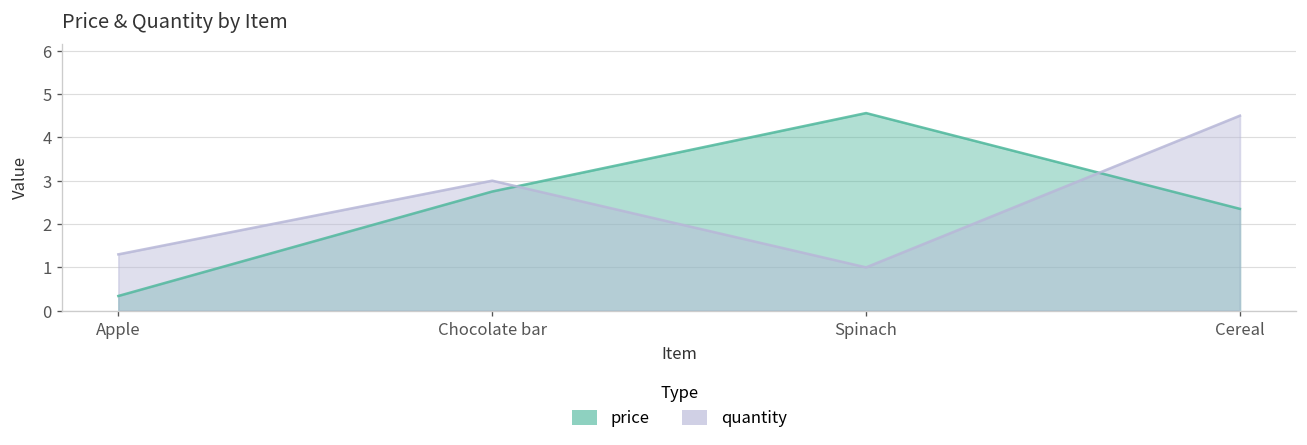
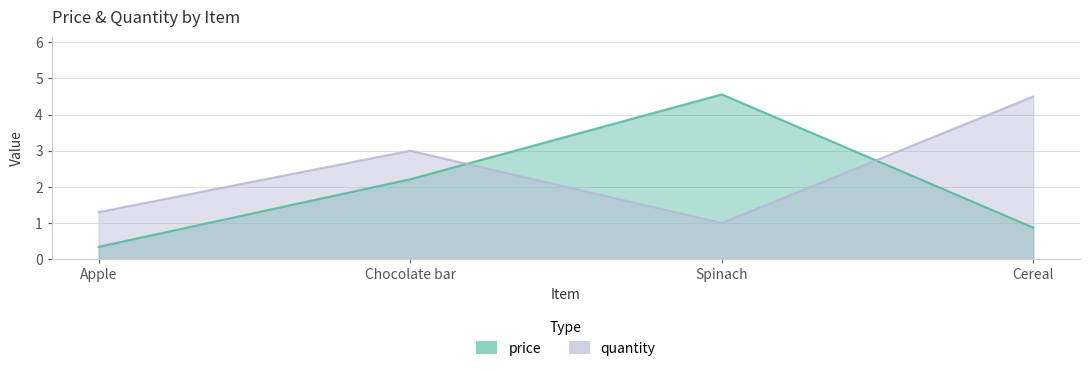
  {
    "price": {
      "Apple": 0.3,
-     "Chocolate bar": 2.8,
+     "Chocolate bar": 2.2,
      "Spinach": 4.6,
-     "Cereal": 2.4
+     "Cereal": 0.9
    },
    "quantity": {
      "Apple": 1.3,
      "Chocolate bar": 3.0,
      "Spinach": 1.0,
      "Cereal": 4.5
    }
  }
